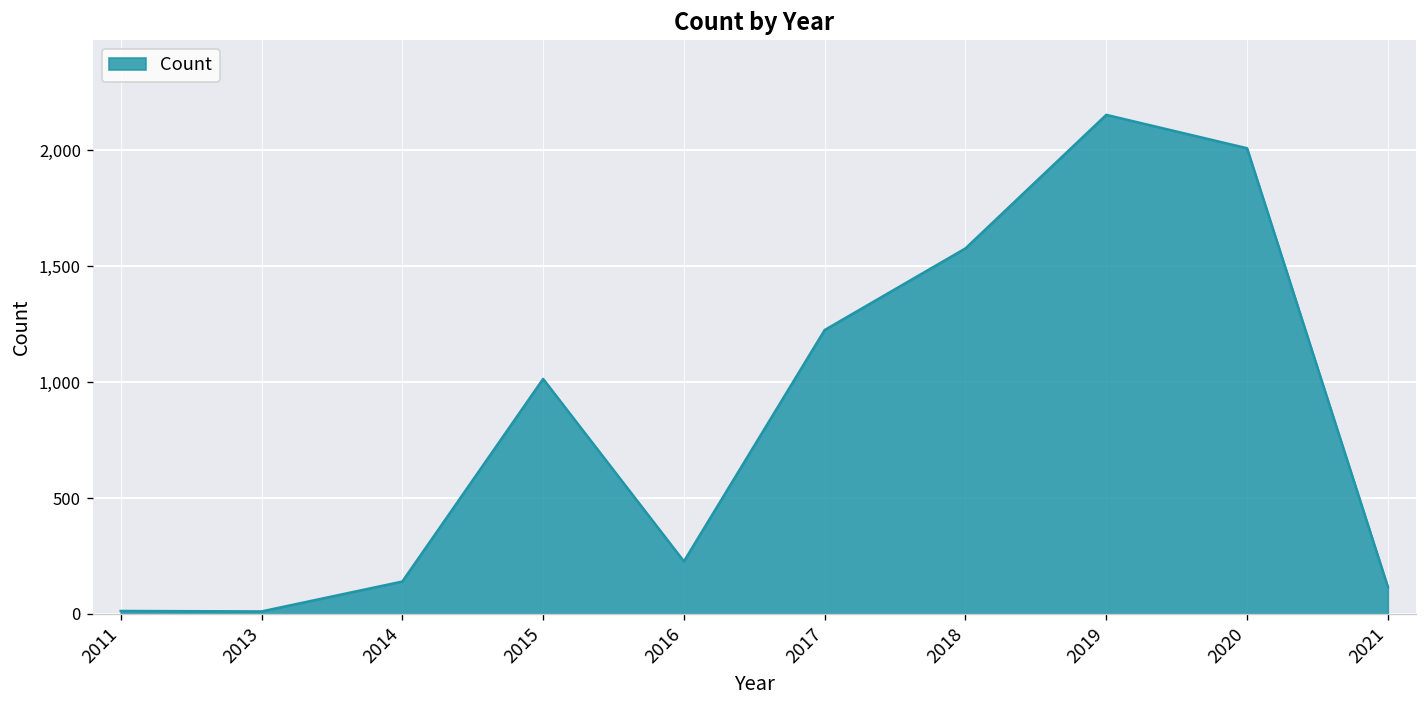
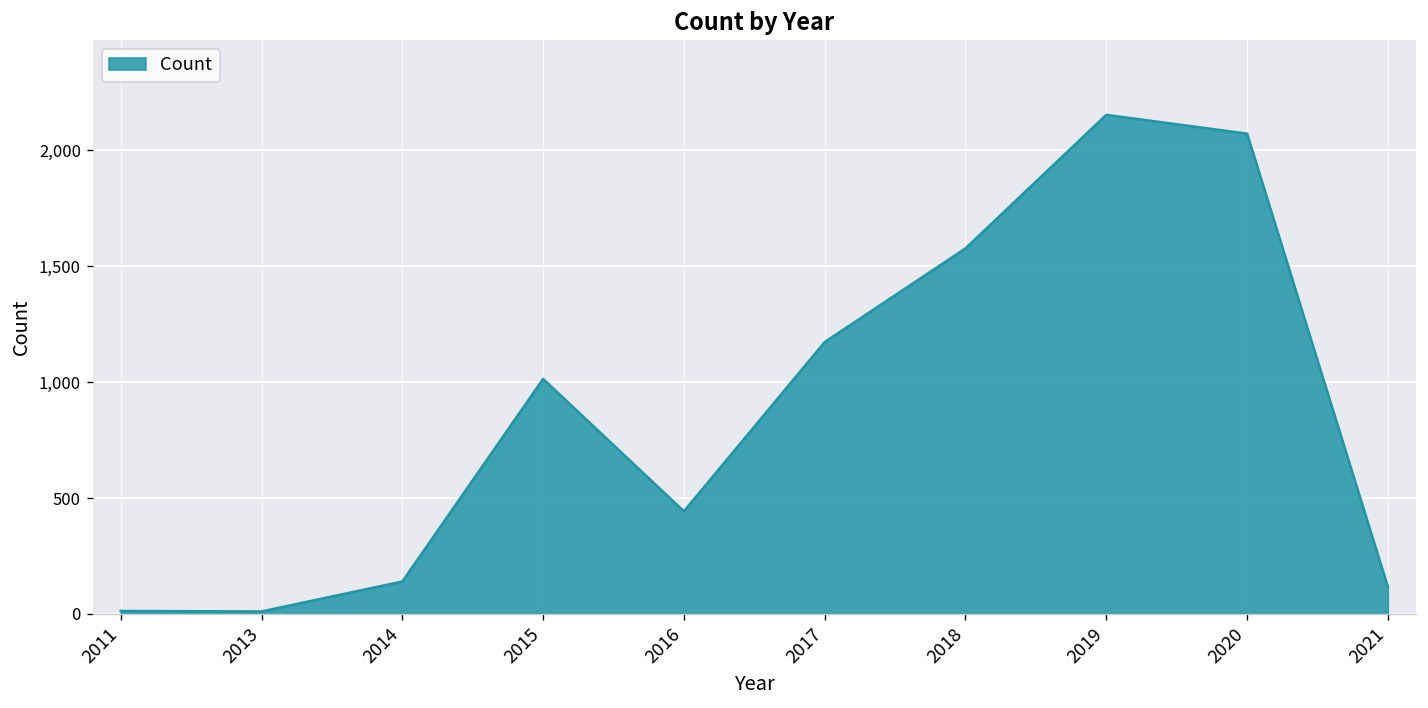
  {
    "2011": "10",
    "2013": "10",
    "2014": "140",
    "2015": "1,010",
-   "2016": "230",
-   "2017": "1,230",
+   "2016": "440",
+   "2017": "1,170",
    "2018": "1,580",
    "2019": "2,150",
-   "2020": "2,010",
+   "2020": "2,070",
    "2021": "120"
  }
